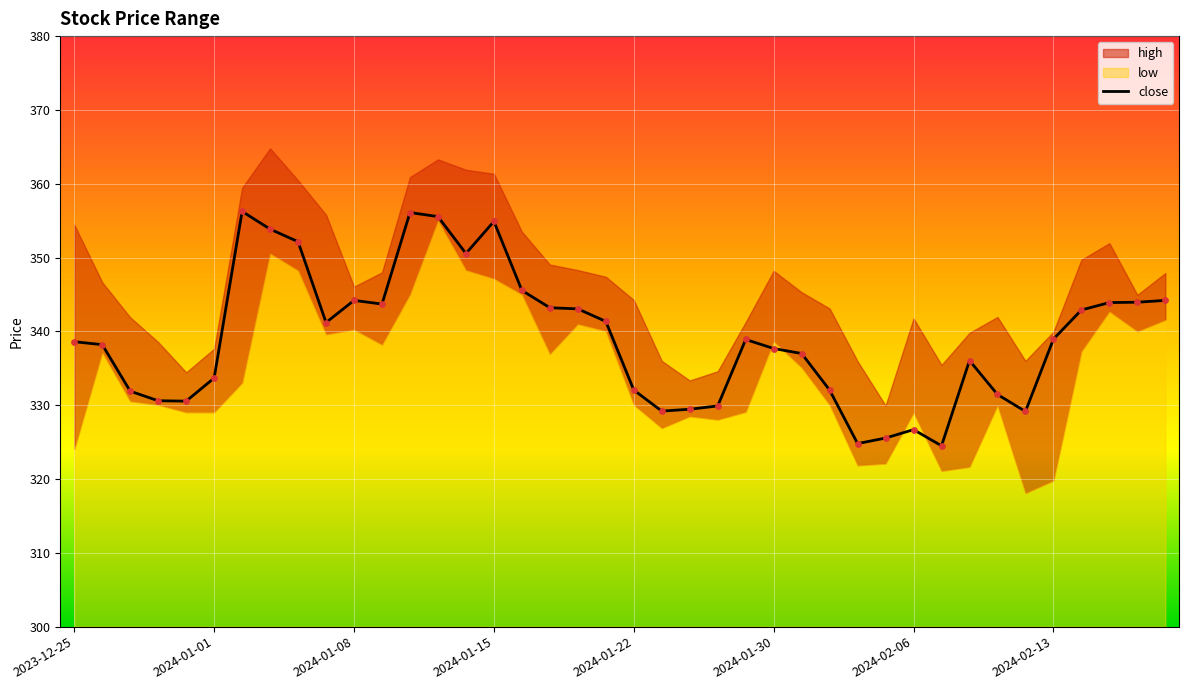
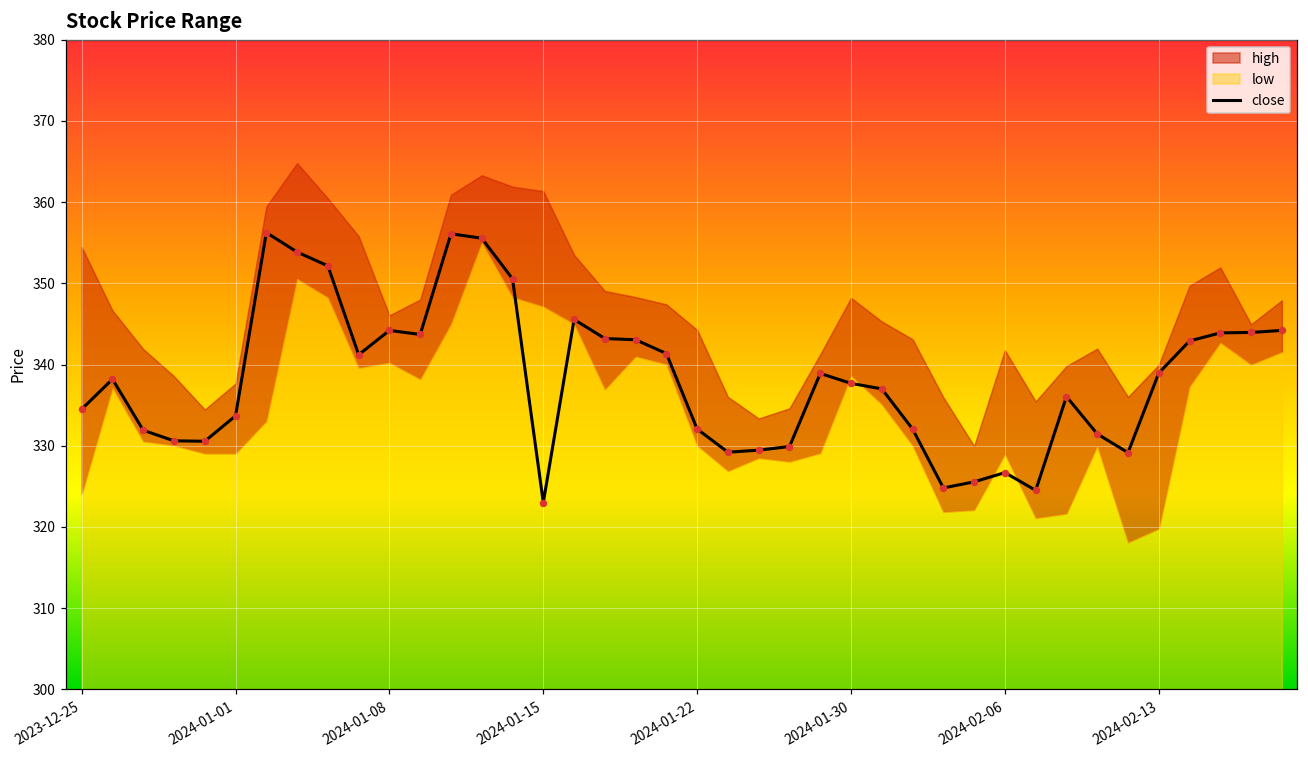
  {
    "close": {
-     "2023-12-25": 339,
+     "2023-12-25": 335,
      "2024-01-01": 334,
      "2024-01-08": 344,
-     "2024-01-15": 355,
+     "2024-01-15": 323,
      "2024-01-22": 332,
      "2024-01-30": 338,
      "2024-02-06": 327,
      "2024-02-13": 339
    },
    "low": {
      "2023-12-25": 324,
      "2024-01-01": 329,
      "2024-01-08": 340,
      "2024-01-15": 347,
      "2024-01-22": 330,
      "2024-01-30": 339,
      "2024-02-06": 329,
      "2024-02-13": 320
    }
  }
